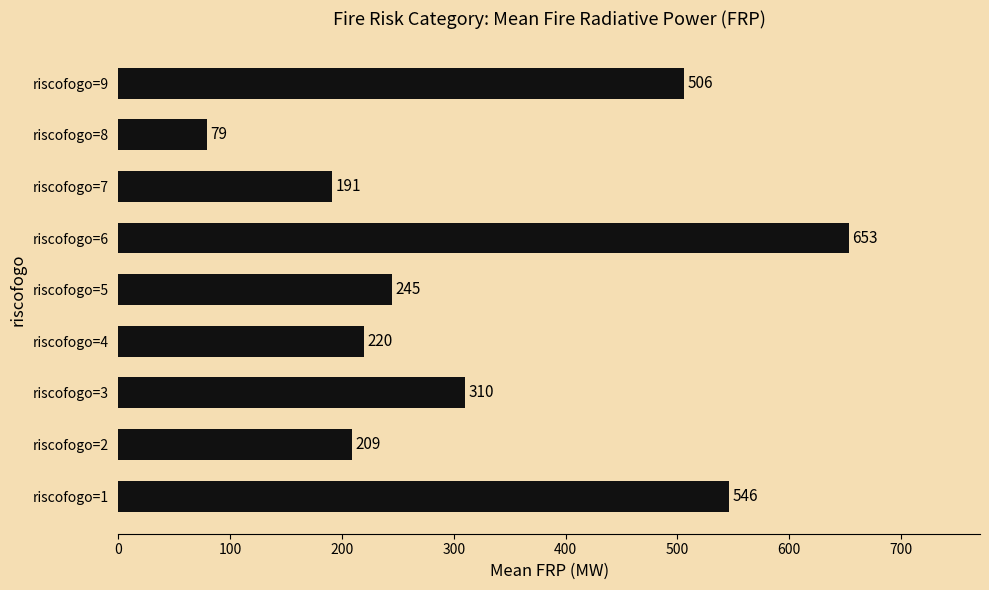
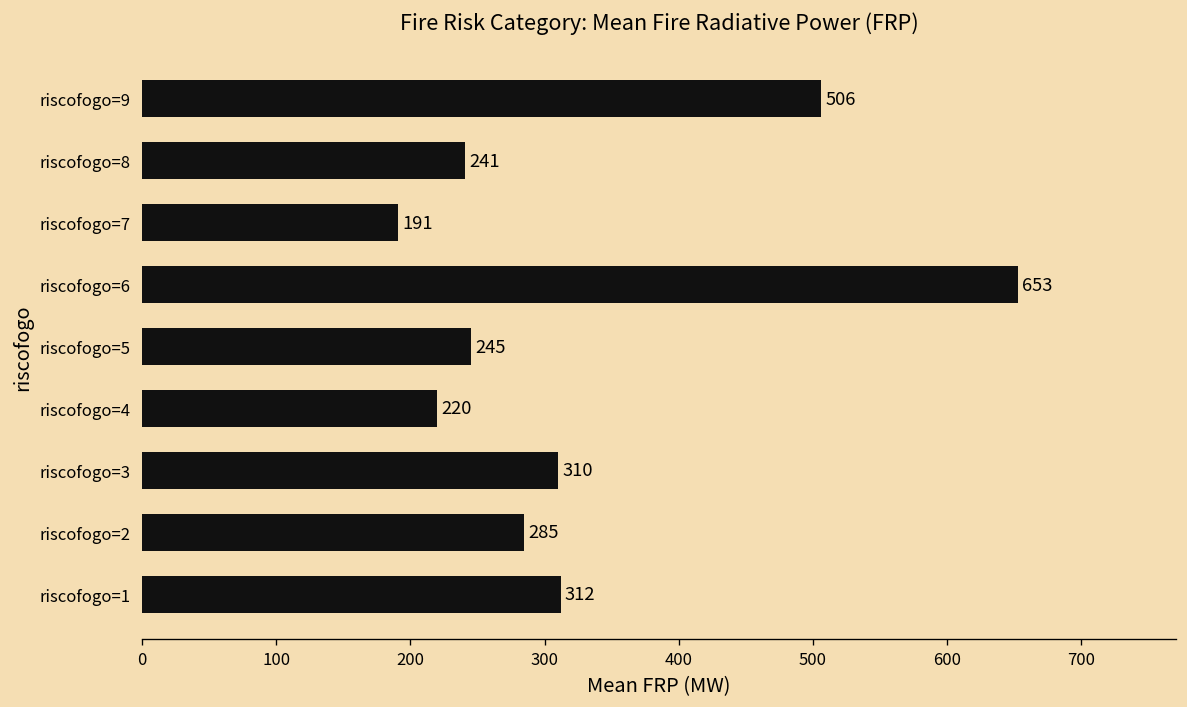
  {
    "riscofogo=9": 506,
-   "riscofogo=8": 79,
+   "riscofogo=8": 241,
    "riscofogo=7": 191,
    "riscofogo=6": 653,
    "riscofogo=5": 245,
    "riscofogo=4": 220,
    "riscofogo=3": 310,
-   "riscofogo=2": 209,
-   "riscofogo=1": 546
+   "riscofogo=2": 285,
+   "riscofogo=1": 312
  }
